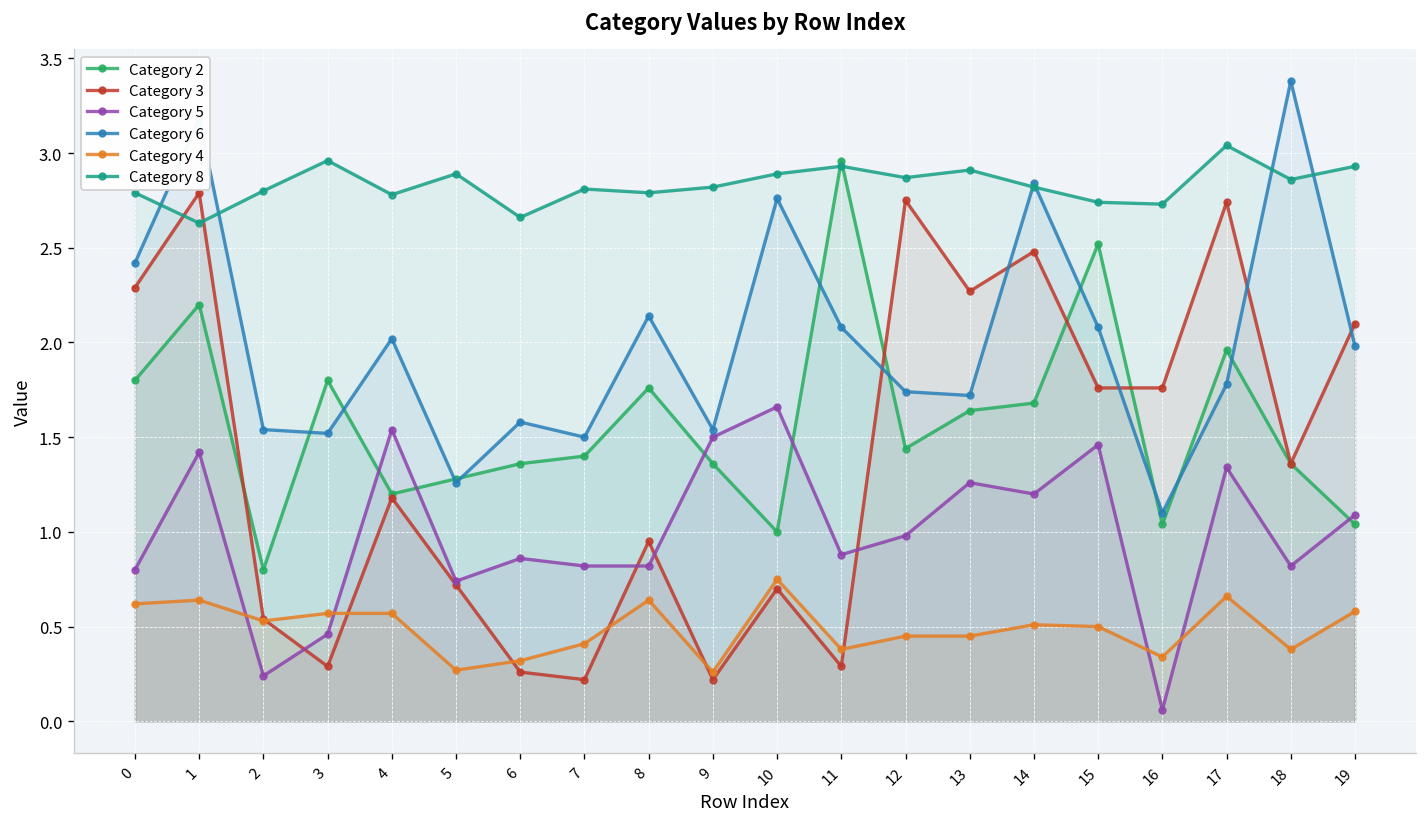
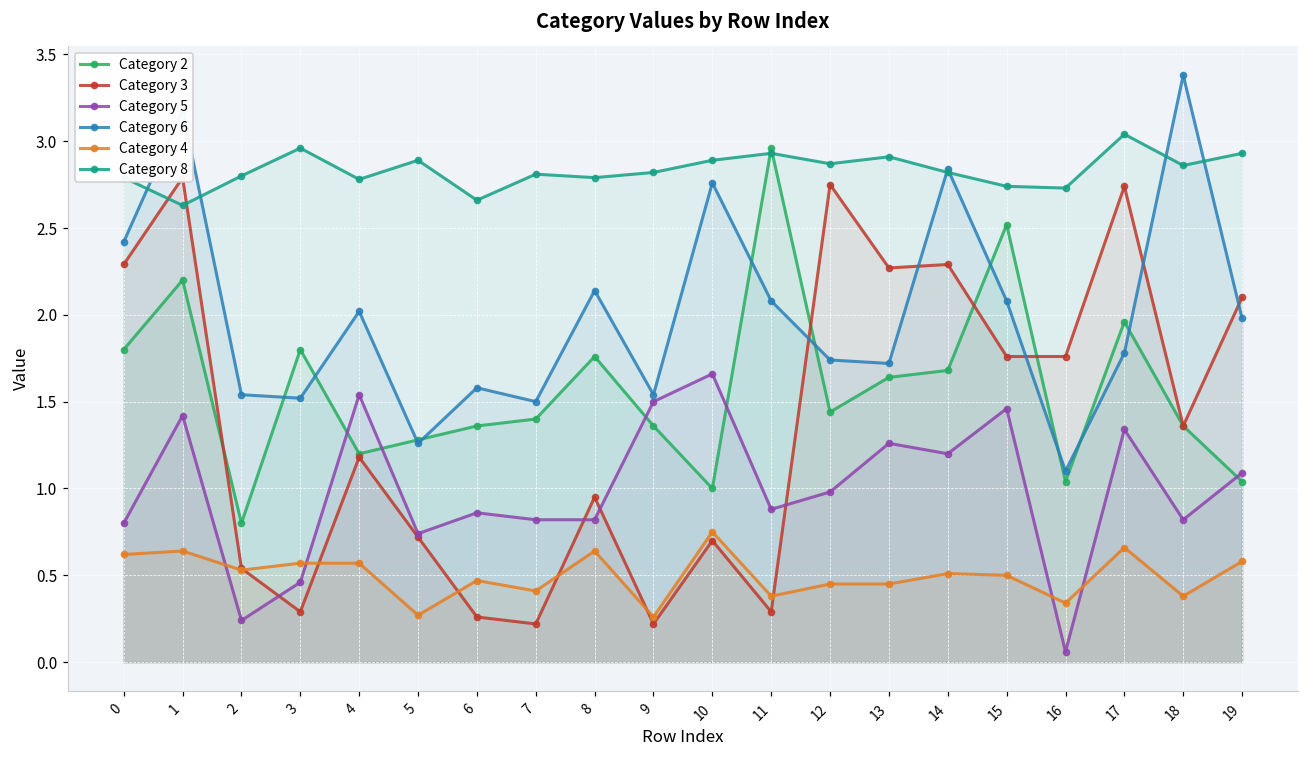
  {
    "Category 3": {
      "0": 2.29,
      "3": 0.29,
      "4": 1.18,
      "5": 0.72,
      "6": 0.26,
      "7": 0.22,
      "8": 0.95,
      "9": 0.22,
      "10": 0.70,
      "11": 0.29,
      "12": 2.75,
      "13": 2.27,
-     "14": 2.48,
+     "14": 2.29,
      "15": 1.76,
      "16": 1.76,
      "17": 2.74,
      "19": 2.10
    },
    "Category 5": {
      "0": 0.80,
      "1": 1.42,
      "2": 0.24,
      "3": 0.46,
      "4": 1.54,
      "5": 0.74,
      "6": 0.86,
      "7": 0.82,
      "8": 0.82,
      "9": 1.50,
      "10": 1.66,
      "11": 0.88,
      "12": 0.98,
      "13": 1.26,
      "14": 1.20,
      "15": 1.46,
      "16": 0.06,
      "17": 1.34,
      "18": 0.82,
      "19": 1.09
    },
    "Category 6": {
      "0": 2.42,
      "2": 1.54,
      "3": 1.52,
      "4": 2.02,
      "5": 1.26,
      "6": 1.58,
      "7": 1.50,
      "8": 2.14,
      "9": 1.54,
      "10": 2.76,
      "11": 2.08,
      "12": 1.74,
      "13": 1.72,
      "14": 2.84,
      "15": 2.08,
      "16": 1.10,
      "17": 1.78,
      "18": 3.38,
      "19": 1.98
    },
    "Category 4": {
      "0": 0.62,
      "1": 0.64,
      "3": 0.57,
      "4": 0.57,
      "5": 0.27,
-     "6": 0.32,
+     "6": 0.47,
      "7": 0.41,
      "8": 0.64,
      "9": 0.26,
      "10": 0.75,
      "11": 0.38,
      "12": 0.45,
      "13": 0.45,
      "14": 0.51,
      "15": 0.50,
      "16": 0.34,
      "17": 0.66,
      "18": 0.38,
      "19": 0.58
    }
  }
